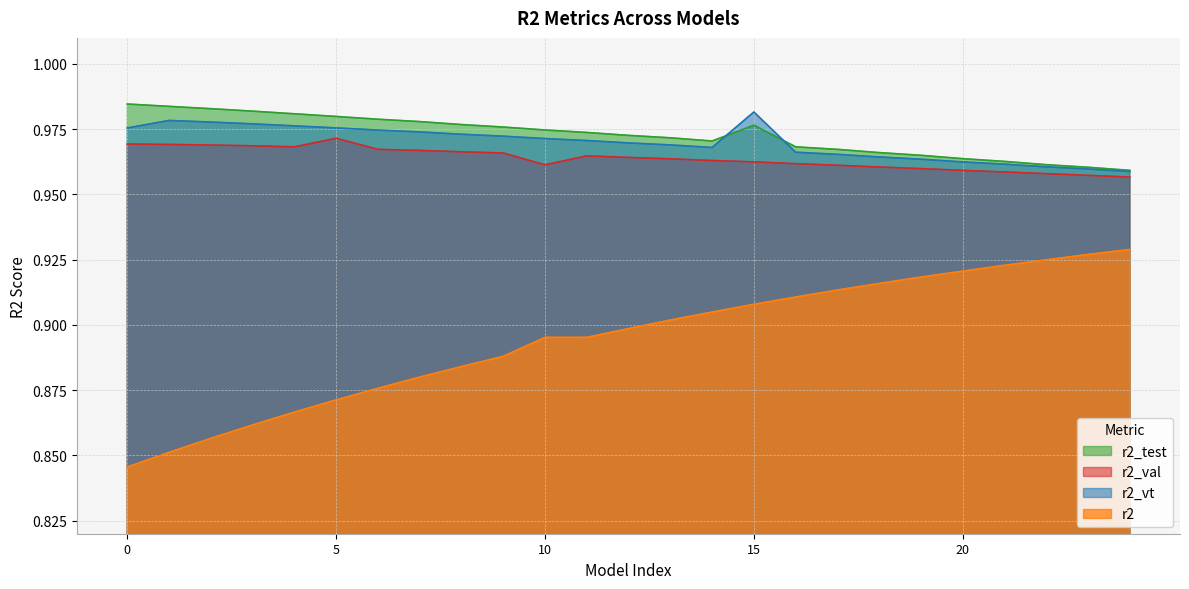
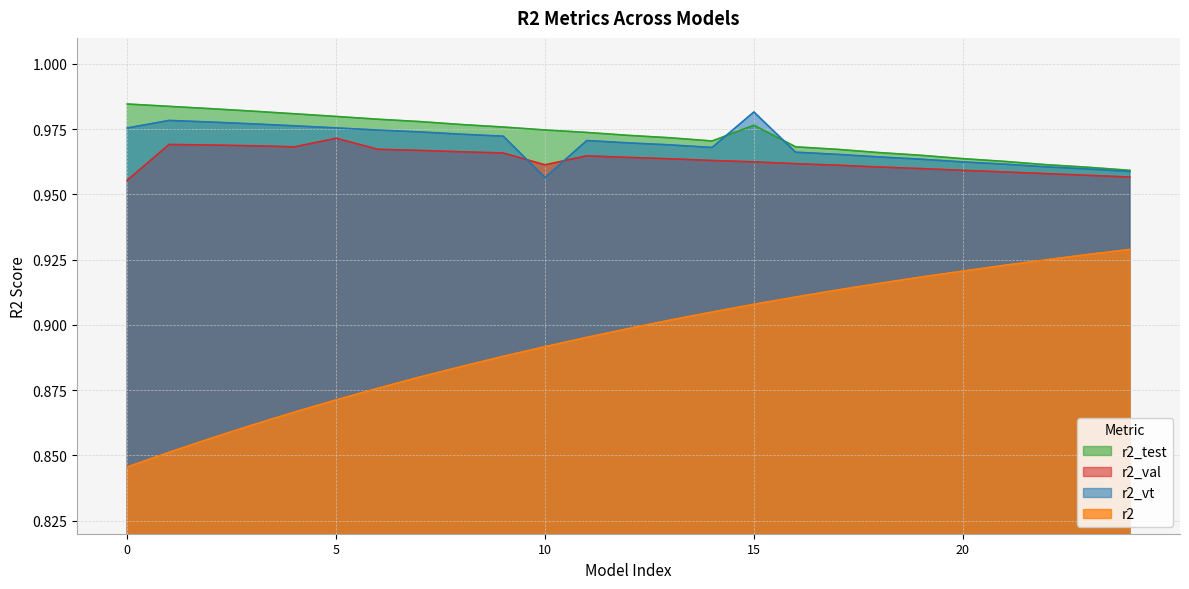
  {
    "r2_test": {
      "0": 0.985,
      "5": 0.980,
      "10": 0.975,
      "15": 0.977,
      "20": 0.964
    },
    "r2_val": {
-     "0": 0.969,
+     "0": 0.955,
      "5": 0.972,
      "10": 0.961,
      "15": 0.962,
      "20": 0.959
    },
    "r2_vt": {
      "0": 0.975,
      "5": 0.976,
-     "10": 0.971,
+     "10": 0.956,
      "15": 0.982,
      "20": 0.962
    },
    "r2": {
      "0": 0.846,
      "5": 0.871,
-     "10": 0.895,
+     "10": 0.892,
      "15": 0.908,
      "20": 0.921
    }
  }
